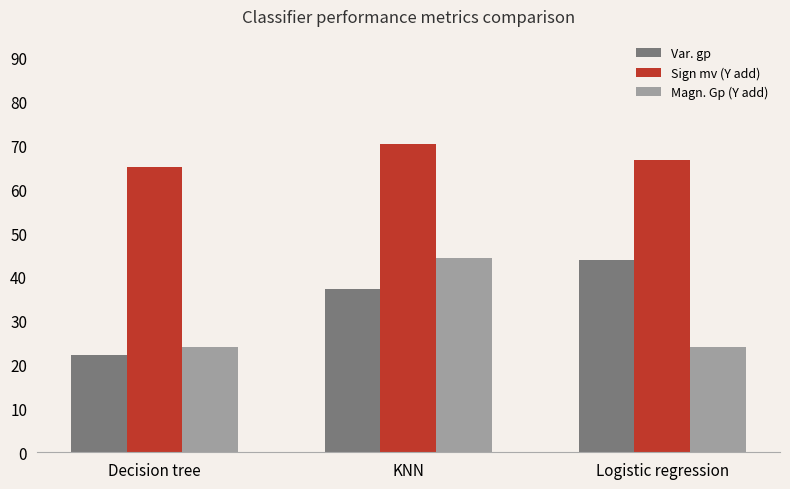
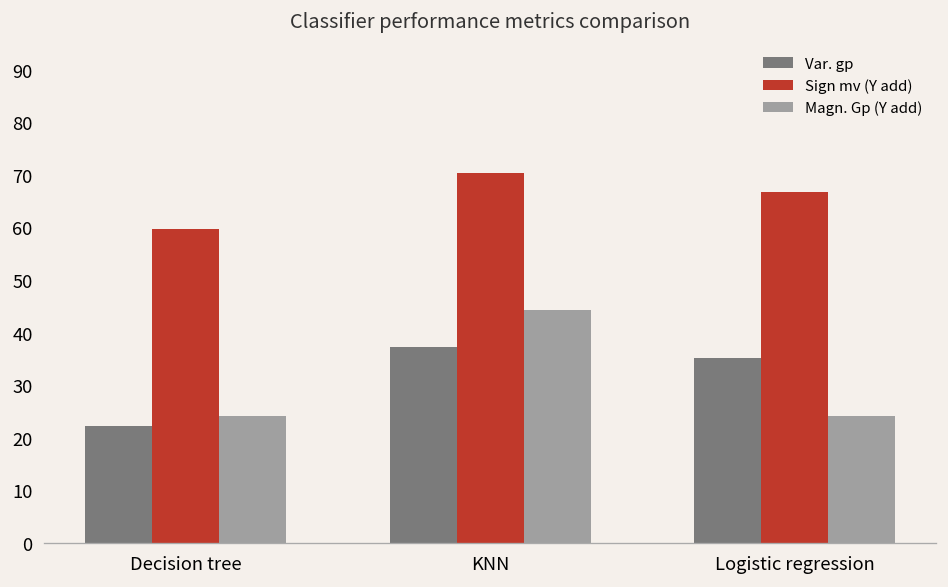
  {
    "Var. gp": {
      "Decision tree": 22,
      "KNN": 37,
-     "Logistic regression": 44
+     "Logistic regression": 35
    },
    "Sign mv (Y add)": {
-     "Decision tree": 65,
+     "Decision tree": 60,
      "KNN": 70,
      "Logistic regression": 67
    },
    "Magn. Gp (Y add)": {
      "Decision tree": 24,
      "KNN": 44,
      "Logistic regression": 24
    }
  }
